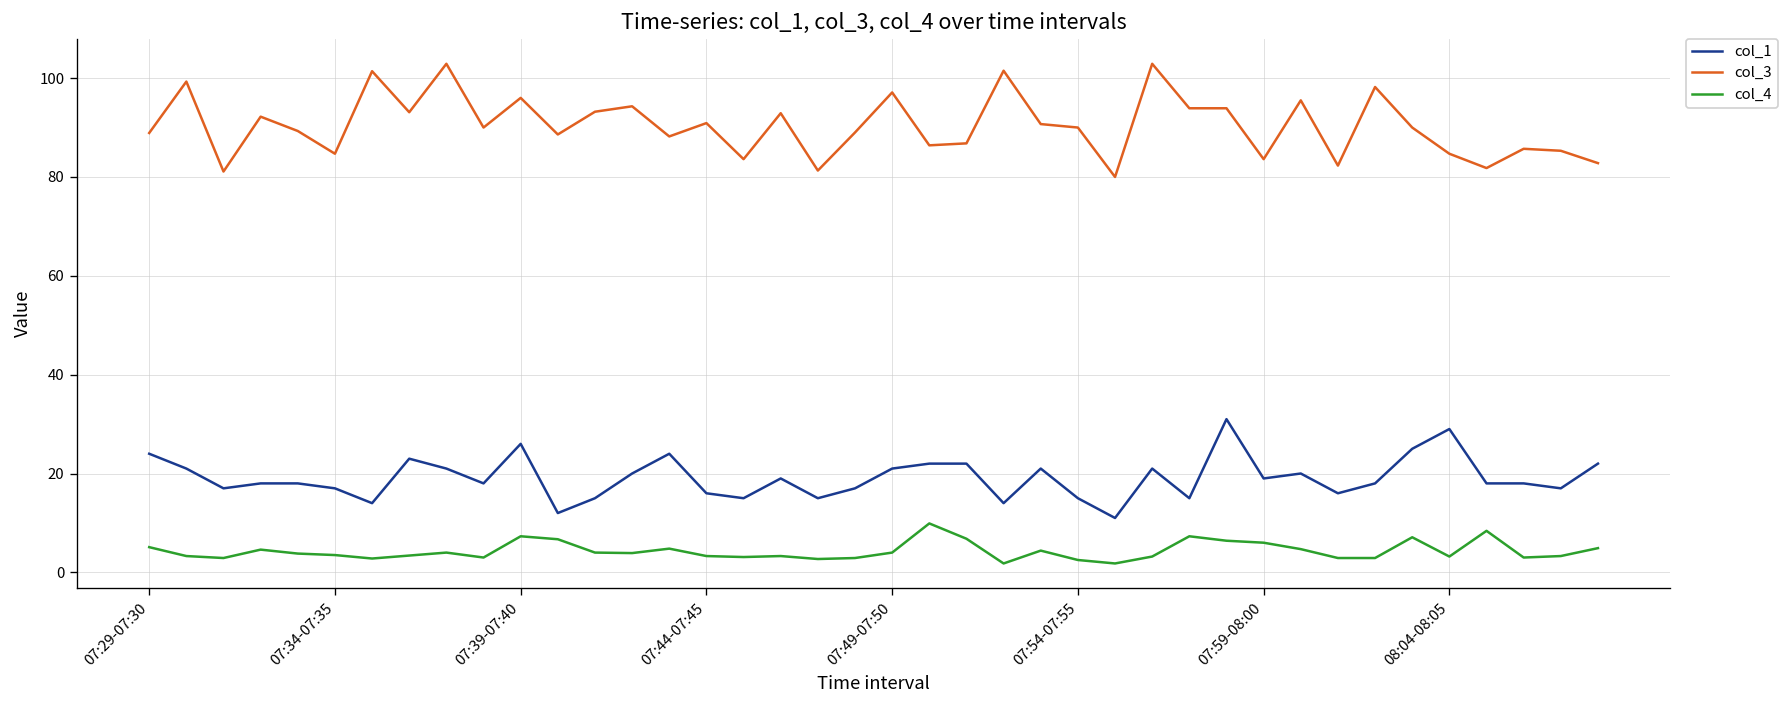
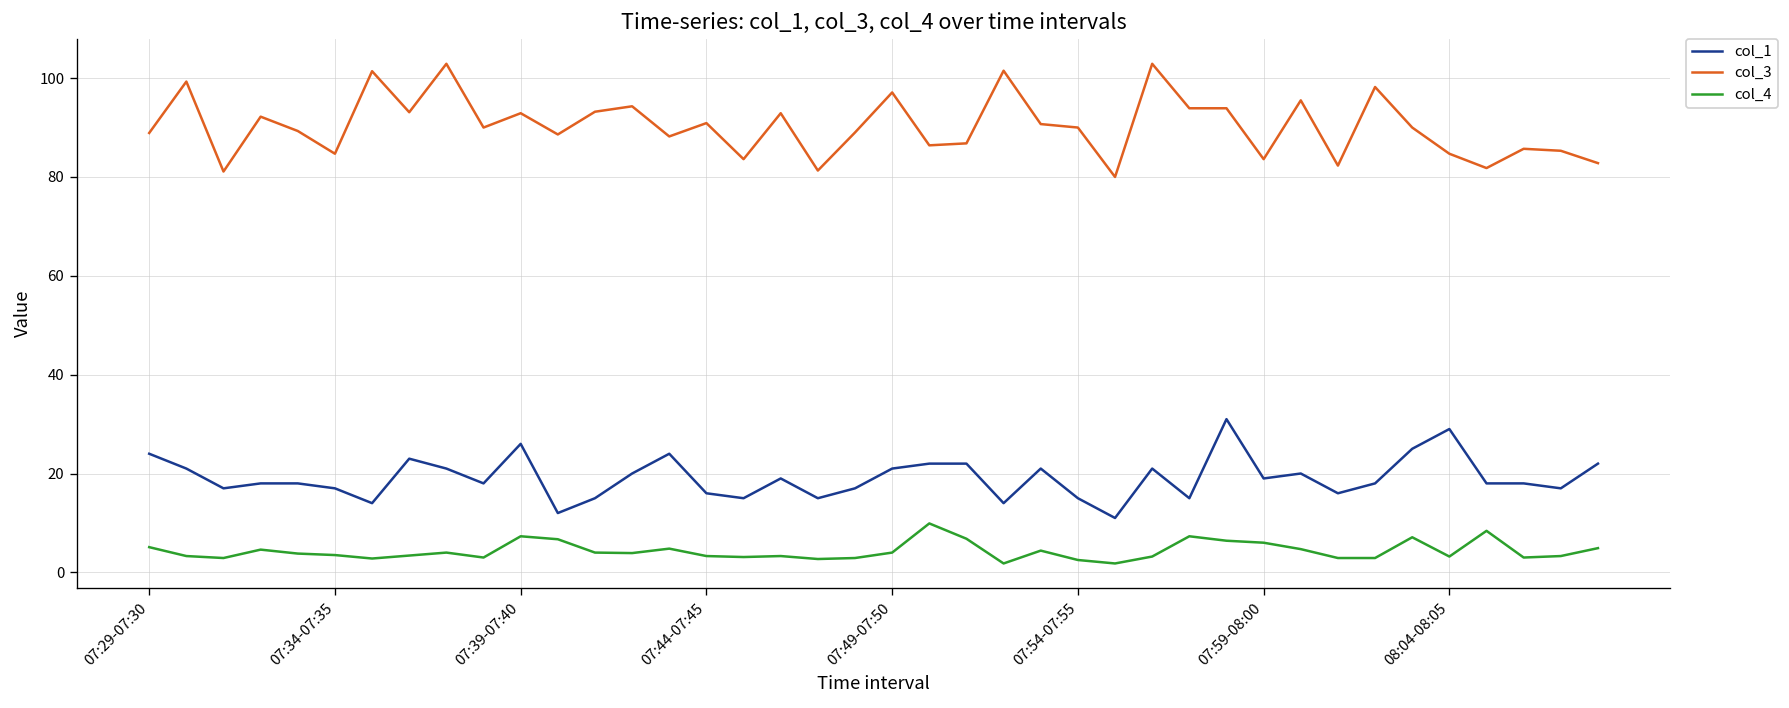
  {
    "col_1": {
      "07:29-07:30": 24,
      "07:34-07:35": 17,
      "07:39-07:40": 26,
      "07:44-07:45": 16,
      "07:49-07:50": 21,
      "07:54-07:55": 15,
      "07:59-08:00": 19,
      "08:04-08:05": 29
    },
    "col_3": {
      "07:29-07:30": 89,
      "07:34-07:35": 85,
-     "07:39-07:40": 96,
+     "07:39-07:40": 93,
      "07:44-07:45": 91,
      "07:49-07:50": 97,
      "07:54-07:55": 90,
      "07:59-08:00": 84,
      "08:04-08:05": 85
    },
    "col_4": {
      "07:29-07:30": 5,
      "07:34-07:35": 4,
      "07:39-07:40": 7,
      "07:44-07:45": 3,
      "07:49-07:50": 4,
      "07:54-07:55": 3,
      "07:59-08:00": 6,
      "08:04-08:05": 3
    }
  }
